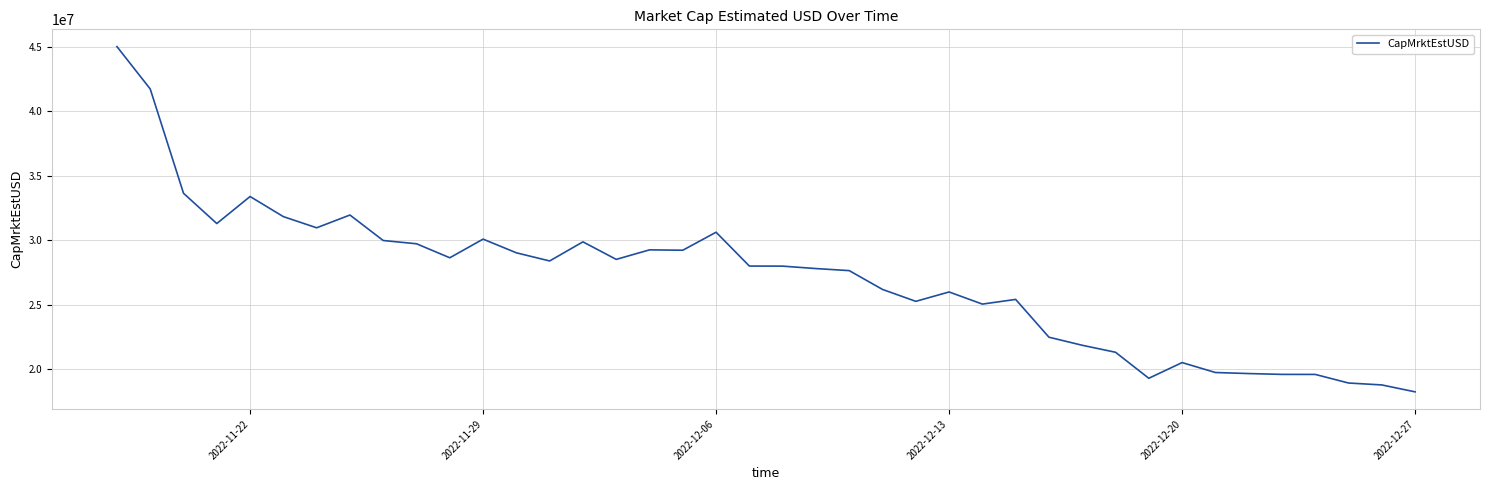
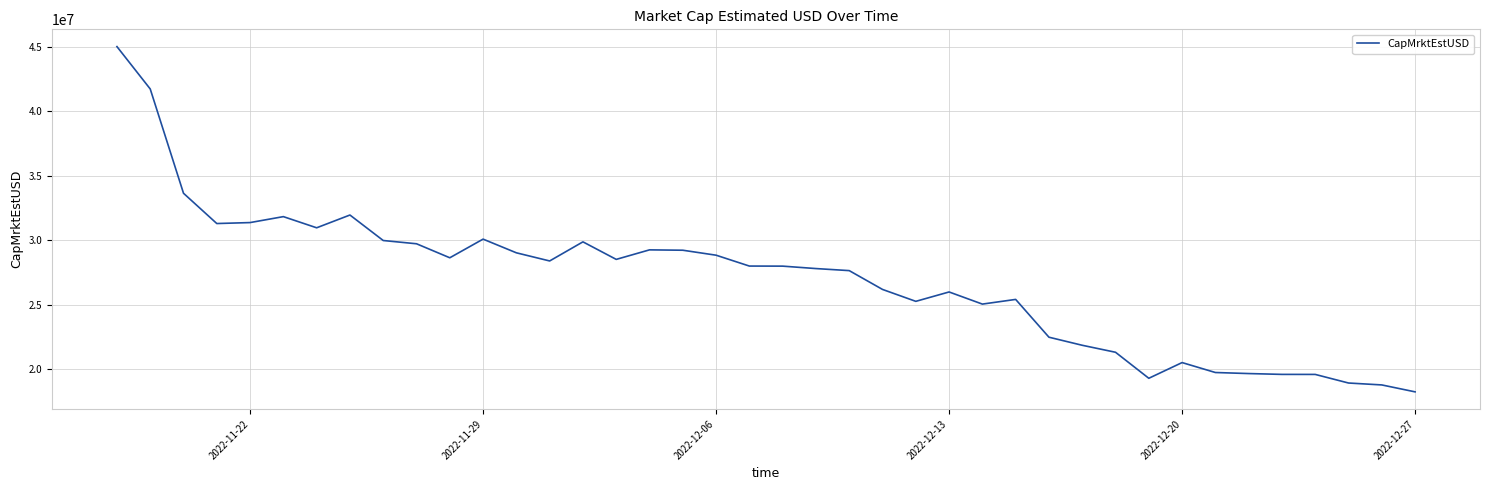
  {
-   "2022-11-22": 33400000,
+   "2022-11-22": 31400000,
    "2022-11-29": 30100000,
-   "2022-12-06": 30600000,
+   "2022-12-06": 28900000,
    "2022-12-13": 26000000,
    "2022-12-20": 20500000,
    "2022-12-27": 18300000
  }
